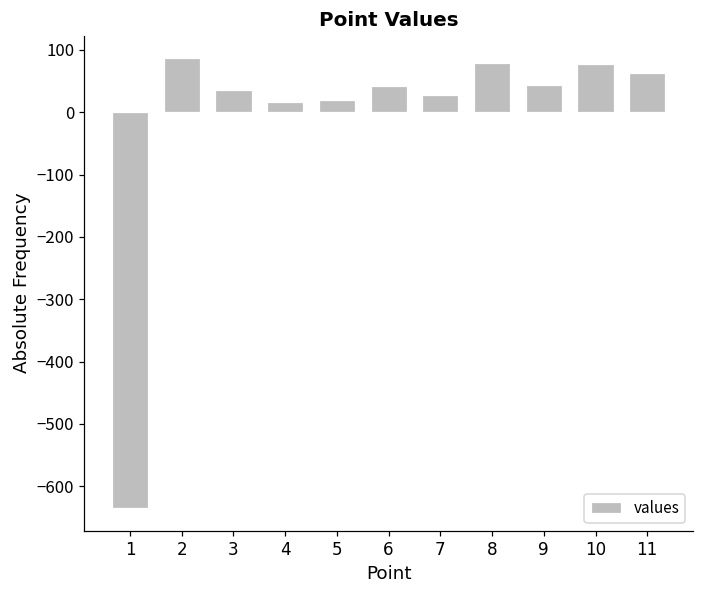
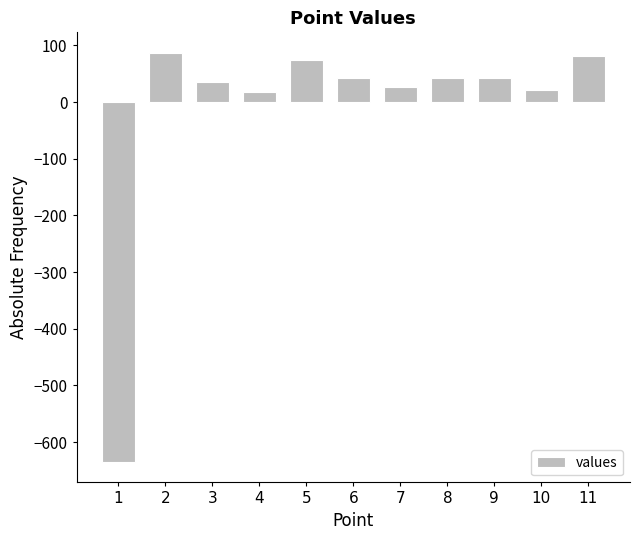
  {
    "1": -640,
    "2": 90,
    "3": 40,
    "4": 20,
-   "5": 20,
+   "5": 80,
    "6": 40,
    "7": 30,
-   "8": 80,
+   "8": 40,
    "9": 40,
-   "10": 80,
-   "11": 60
+   "10": 20,
+   "11": 80
  }
